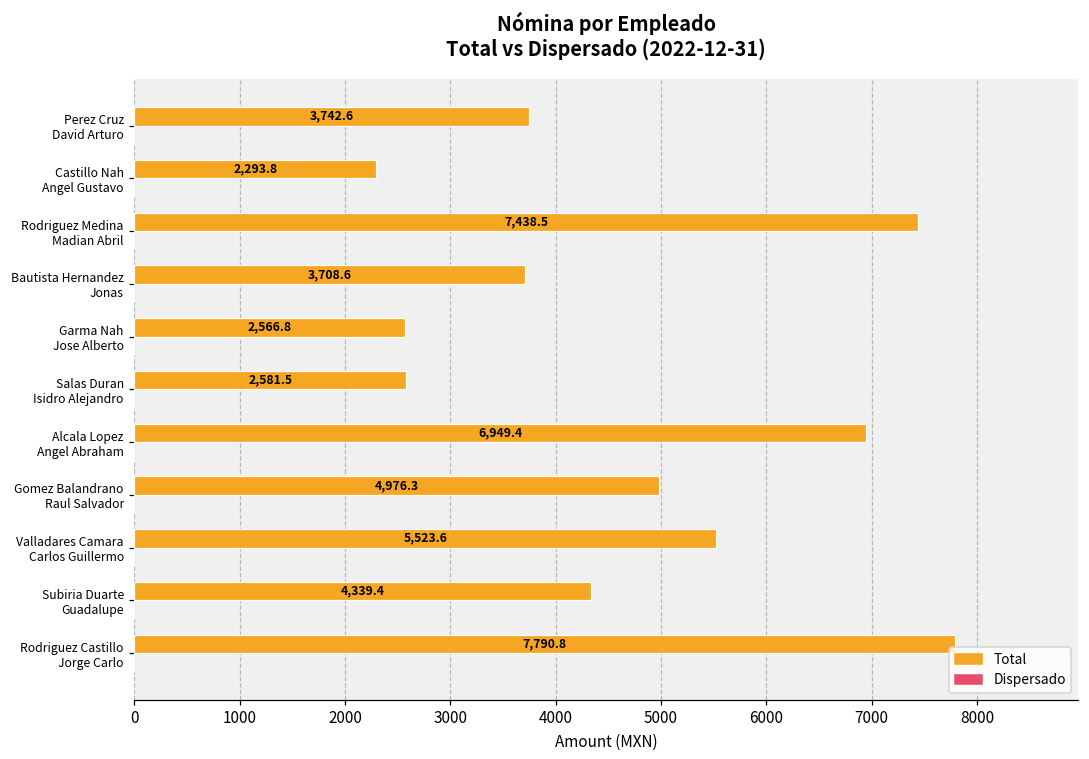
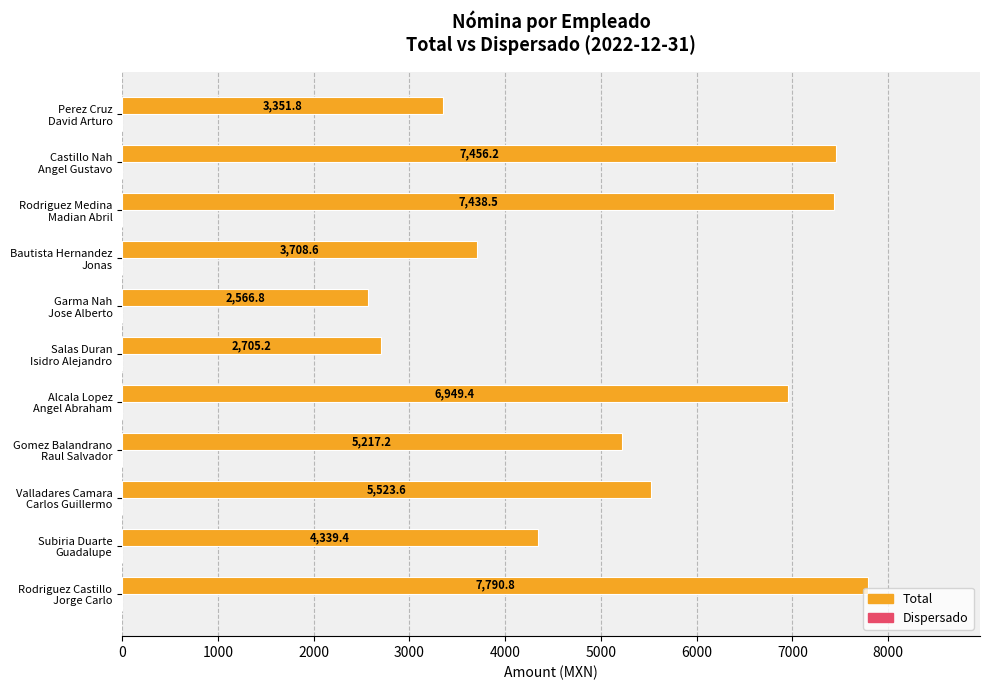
  {
    "Total": {
-     "Perez Cruz David Arturo": "3,742.6",
-     "Castillo Nah Angel Gustavo": "2,293.8",
+     "Perez Cruz David Arturo": "3,351.8",
+     "Castillo Nah Angel Gustavo": "7,456.2",
      "Rodriguez Medina Madian Abril": "7,438.5",
      "Bautista Hernandez Jonas": "3,708.6",
      "Garma Nah Jose Alberto": "2,566.8",
-     "Salas Duran Isidro Alejandro": "2,581.5",
+     "Salas Duran Isidro Alejandro": "2,705.2",
      "Alcala Lopez Angel Abraham": "6,949.4",
-     "Gomez Balandrano Raul Salvador": "4,976.3",
+     "Gomez Balandrano Raul Salvador": "5,217.2",
      "Valladares Camara Carlos Guillermo": "5,523.6",
      "Subiria Duarte Guadalupe": "4,339.4",
      "Rodriguez Castillo Jorge Carlo": "7,790.8"
    },
    "Dispersado": {
      "Perez Cruz David Arturo": "0",
      "Castillo Nah Angel Gustavo": "0",
      "Rodriguez Medina Madian Abril": "0",
      "Bautista Hernandez Jonas": "0",
      "Garma Nah Jose Alberto": "0",
      "Salas Duran Isidro Alejandro": "0",
      "Alcala Lopez Angel Abraham": "0",
      "Gomez Balandrano Raul Salvador": "0",
      "Valladares Camara Carlos Guillermo": "0",
      "Subiria Duarte Guadalupe": "0",
      "Rodriguez Castillo Jorge Carlo": "0"
    }
  }
